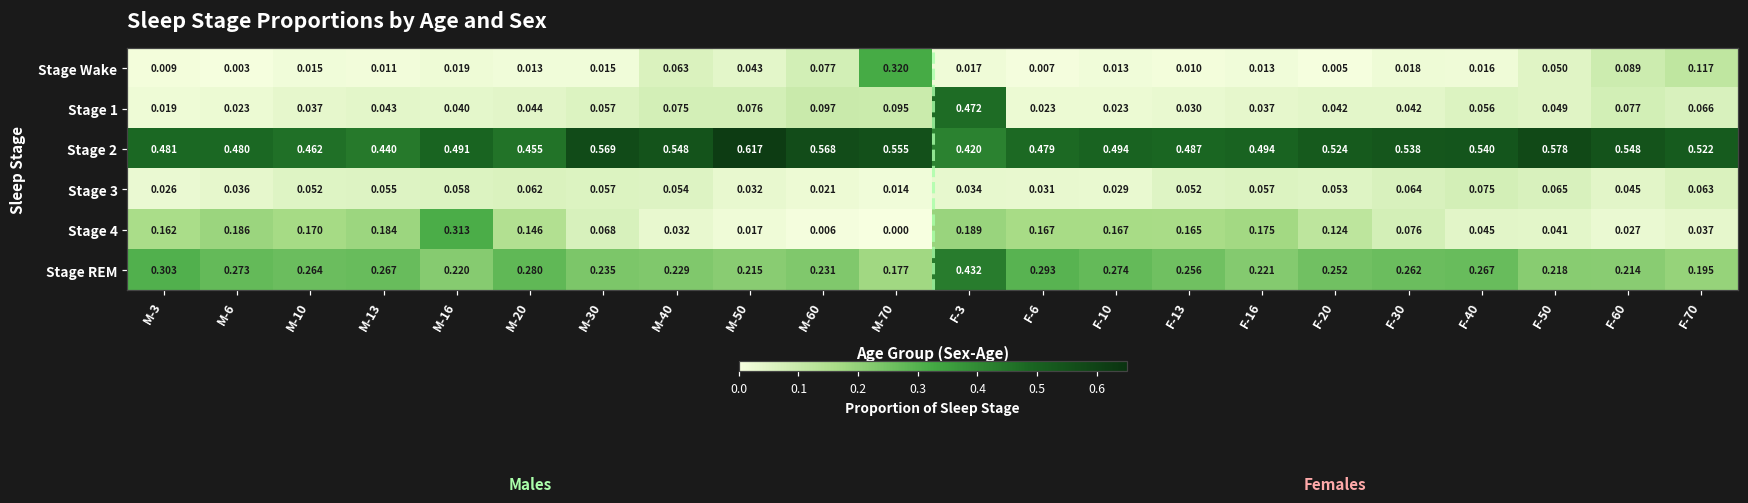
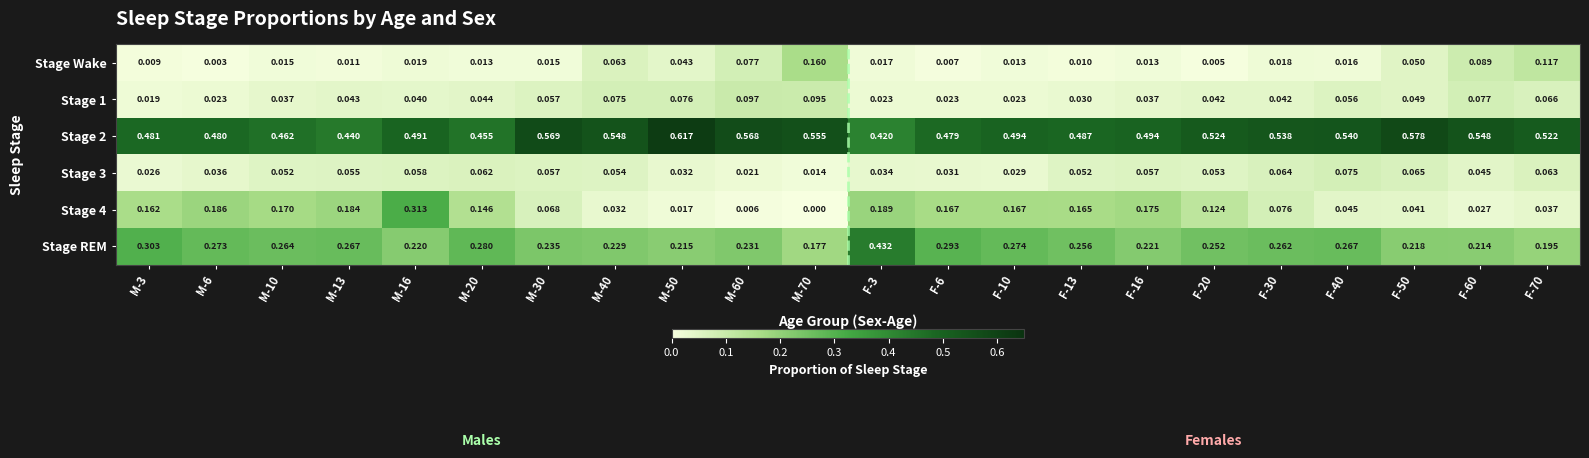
  {
    "Stage Wake": {
      "M-3": 0.009,
      "M-6": 0.003,
      "M-10": 0.015,
      "M-13": 0.011,
      "M-16": 0.019,
      "M-20": 0.013,
      "M-30": 0.015,
      "M-40": 0.063,
      "M-50": 0.043,
      "M-60": 0.077,
-     "M-70": 0.320,
+     "M-70": 0.160,
      "F-3": 0.017,
      "F-6": 0.007,
      "F-10": 0.013,
      "F-13": 0.010,
      "F-16": 0.013,
      "F-20": 0.005,
      "F-30": 0.018,
      "F-40": 0.016,
      "F-50": 0.050,
      "F-60": 0.089,
      "F-70": 0.117
    },
    "Stage 1": {
      "M-3": 0.019,
      "M-6": 0.023,
      "M-10": 0.037,
      "M-13": 0.043,
      "M-16": 0.040,
      "M-20": 0.044,
      "M-30": 0.057,
      "M-40": 0.075,
      "M-50": 0.076,
      "M-60": 0.097,
      "M-70": 0.095,
-     "F-3": 0.472,
+     "F-3": 0.023,
      "F-6": 0.023,
      "F-10": 0.023,
      "F-13": 0.030,
      "F-16": 0.037,
      "F-20": 0.042,
      "F-30": 0.042,
      "F-40": 0.056,
      "F-50": 0.049,
      "F-60": 0.077,
      "F-70": 0.066
    },
    "Stage 2": {
      "M-3": 0.481,
      "M-6": 0.480,
      "M-10": 0.462,
      "M-13": 0.440,
      "M-16": 0.491,
      "M-20": 0.455,
      "M-30": 0.569,
      "M-40": 0.548,
      "M-50": 0.617,
      "M-60": 0.568,
      "M-70": 0.555,
      "F-3": 0.420,
      "F-6": 0.479,
      "F-10": 0.494,
      "F-13": 0.487,
      "F-16": 0.494,
      "F-20": 0.524,
      "F-30": 0.538,
      "F-40": 0.540,
      "F-50": 0.578,
      "F-60": 0.548,
      "F-70": 0.522
    },
    "Stage 3": {
      "M-3": 0.026,
      "M-6": 0.036,
      "M-10": 0.052,
      "M-13": 0.055,
      "M-16": 0.058,
      "M-20": 0.062,
      "M-30": 0.057,
      "M-40": 0.054,
      "M-50": 0.032,
      "M-60": 0.021,
      "M-70": 0.014,
      "F-3": 0.034,
      "F-6": 0.031,
      "F-10": 0.029,
      "F-13": 0.052,
      "F-16": 0.057,
      "F-20": 0.053,
      "F-30": 0.064,
      "F-40": 0.075,
      "F-50": 0.065,
      "F-60": 0.045,
      "F-70": 0.063
    },
    "Stage 4": {
      "M-3": 0.162,
      "M-6": 0.186,
      "M-10": 0.170,
      "M-13": 0.184,
      "M-16": 0.313,
      "M-20": 0.146,
      "M-30": 0.068,
      "M-40": 0.032,
      "M-50": 0.017,
      "M-60": 0.006,
      "M-70": 0.000,
      "F-3": 0.189,
      "F-6": 0.167,
      "F-10": 0.167,
      "F-13": 0.165,
      "F-16": 0.175,
      "F-20": 0.124,
      "F-30": 0.076,
      "F-40": 0.045,
      "F-50": 0.041,
      "F-60": 0.027,
      "F-70": 0.037
    },
    "Stage REM": {
      "M-3": 0.303,
      "M-6": 0.273,
      "M-10": 0.264,
      "M-13": 0.267,
      "M-16": 0.220,
      "M-20": 0.280,
      "M-30": 0.235,
      "M-40": 0.229,
      "M-50": 0.215,
      "M-60": 0.231,
      "M-70": 0.177,
      "F-3": 0.432,
      "F-6": 0.293,
      "F-10": 0.274,
      "F-13": 0.256,
      "F-16": 0.221,
      "F-20": 0.252,
      "F-30": 0.262,
      "F-40": 0.267,
      "F-50": 0.218,
      "F-60": 0.214,
      "F-70": 0.195
    }
  }
